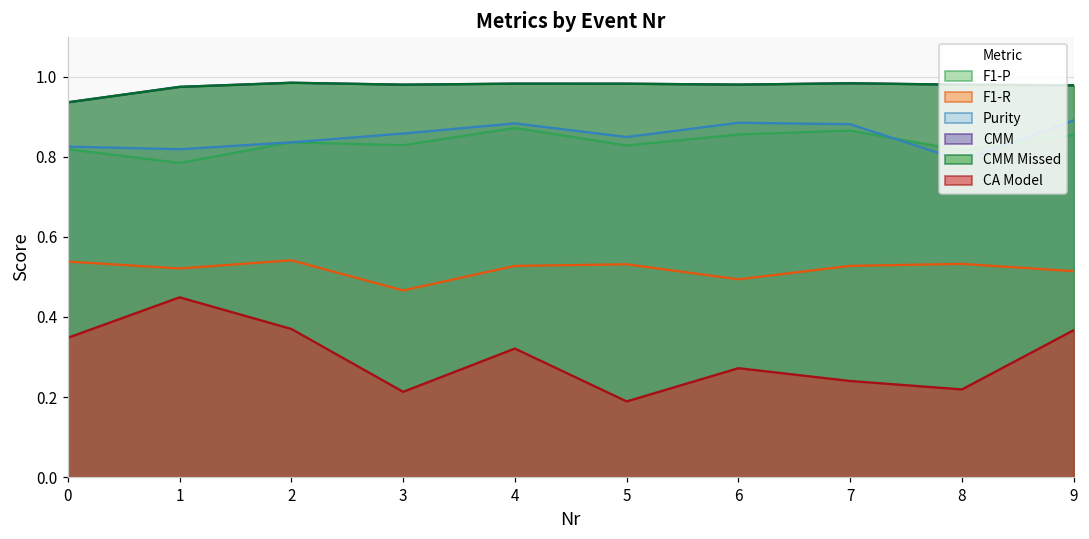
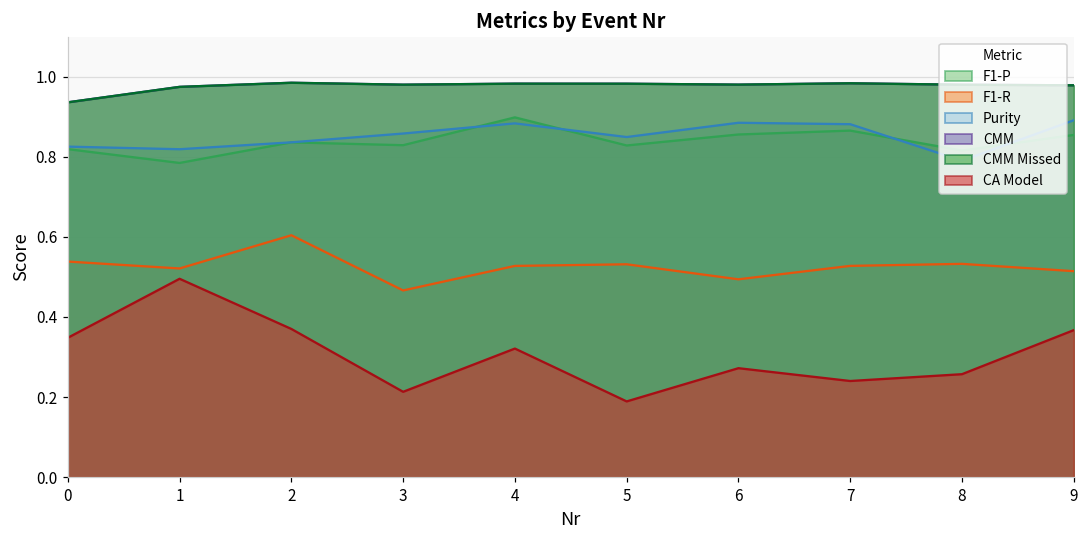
  {
    "F1-P": {
      "1": 0.78,
      "3": 0.83,
-     "4": 0.87,
+     "4": 0.90,
      "5": 0.83,
      "6": 0.86,
      "7": 0.87,
      "9": 0.85
    },
    "F1-R": {
      "0": 0.54,
      "1": 0.52,
-     "2": 0.54,
+     "2": 0.60,
      "3": 0.47,
      "4": 0.53,
      "5": 0.53,
      "6": 0.49,
      "7": 0.53,
      "8": 0.53,
      "9": 0.51
    },
    "Purity": {
      "1": 0.82,
      "3": 0.86,
      "4": 0.88,
      "5": 0.85,
      "6": 0.88,
      "7": 0.88,
      "9": 0.89
    },
    "CMM Missed": {
      "0": 0.94,
      "1": 0.97,
      "2": 0.98,
      "3": 0.98,
      "4": 0.98,
      "5": 0.98,
      "6": 0.98,
      "7": 0.98,
      "9": 0.98
    },
    "CA Model": {
      "0": 0.35,
-     "1": 0.45,
+     "1": 0.50,
      "2": 0.37,
      "3": 0.21,
      "4": 0.32,
      "5": 0.19,
      "6": 0.27,
      "7": 0.24,
-     "8": 0.22,
+     "8": 0.26,
      "9": 0.37
    }
  }
